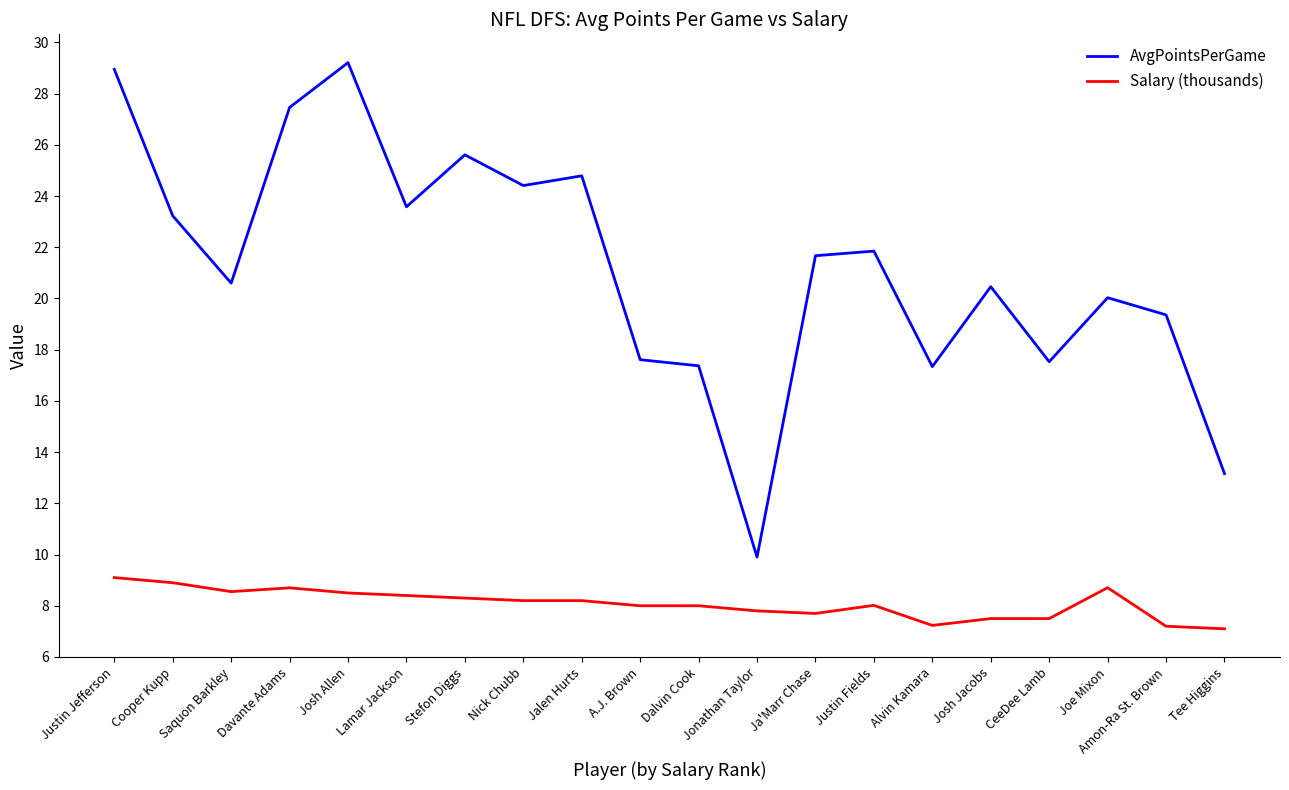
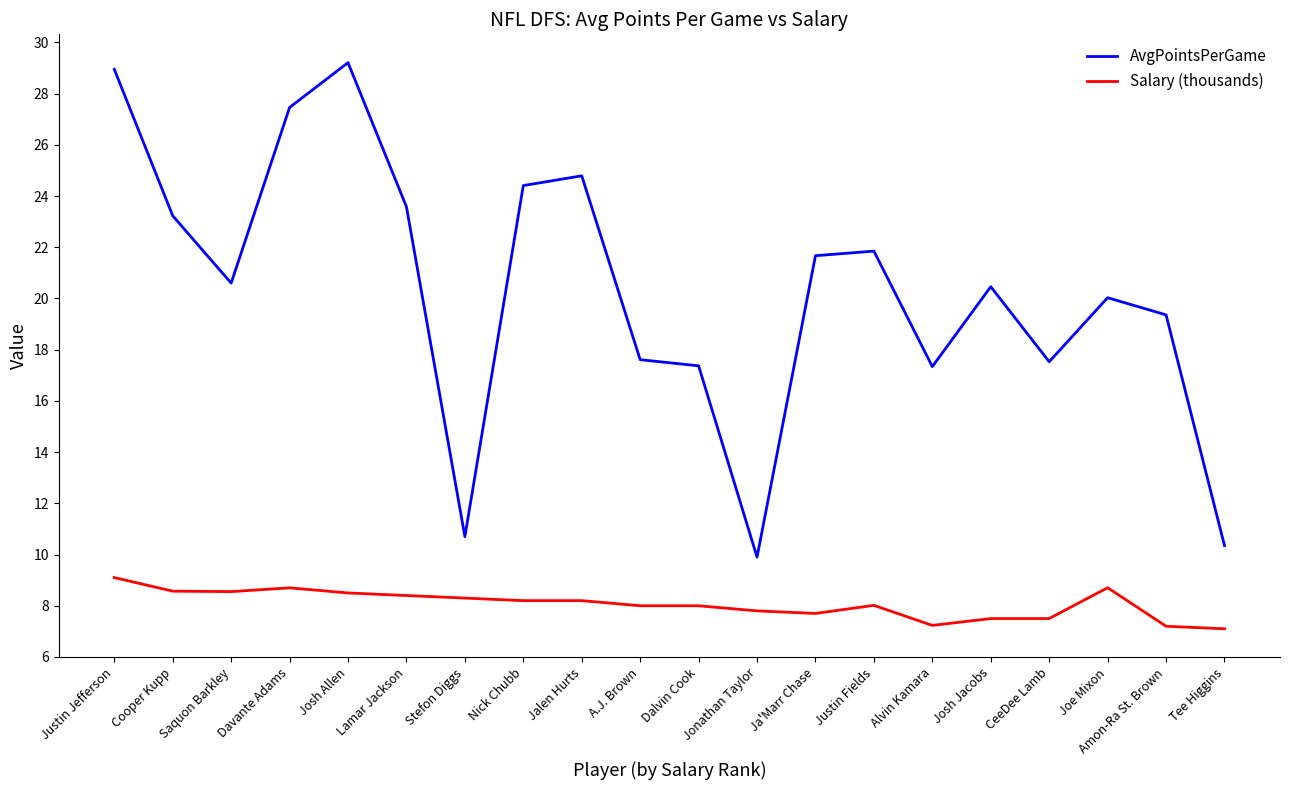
  {
    "AvgPointsPerGame": {
      "Justin Jefferson": 29.0,
      "Cooper Kupp": 23.2,
      "Saquon Barkley": 20.6,
      "Davante Adams": 27.5,
      "Josh Allen": 29.2,
      "Lamar Jackson": 23.6,
-     "Stefon Diggs": 25.6,
+     "Stefon Diggs": 10.7,
      "Nick Chubb": 24.4,
      "Jalen Hurts": 24.8,
      "A.J. Brown": 17.6,
      "Dalvin Cook": 17.4,
      "Jonathan Taylor": 9.9,
      "Ja'Marr Chase": 21.7,
      "Justin Fields": 21.9,
      "Alvin Kamara": 17.3,
      "Josh Jacobs": 20.5,
      "CeeDee Lamb": 17.5,
      "Joe Mixon": 20.0,
      "Amon-Ra St. Brown": 19.4,
-     "Tee Higgins": 13.2
+     "Tee Higgins": 10.4
    },
    "Salary (thousands)": {
      "Justin Jefferson": 9.1,
-     "Cooper Kupp": 8.9,
+     "Cooper Kupp": 8.6,
      "Saquon Barkley": 8.6,
      "Davante Adams": 8.7,
      "Josh Allen": 8.5,
      "Lamar Jackson": 8.4,
      "Stefon Diggs": 8.3,
      "Nick Chubb": 8.2,
      "Jalen Hurts": 8.2,
      "A.J. Brown": 8.0,
      "Dalvin Cook": 8.0,
      "Jonathan Taylor": 7.8,
      "Ja'Marr Chase": 7.7,
      "Justin Fields": 8.0,
      "Alvin Kamara": 7.2,
      "Josh Jacobs": 7.5,
      "CeeDee Lamb": 7.5,
      "Joe Mixon": 8.7,
      "Amon-Ra St. Brown": 7.2,
      "Tee Higgins": 7.1
    }
  }
